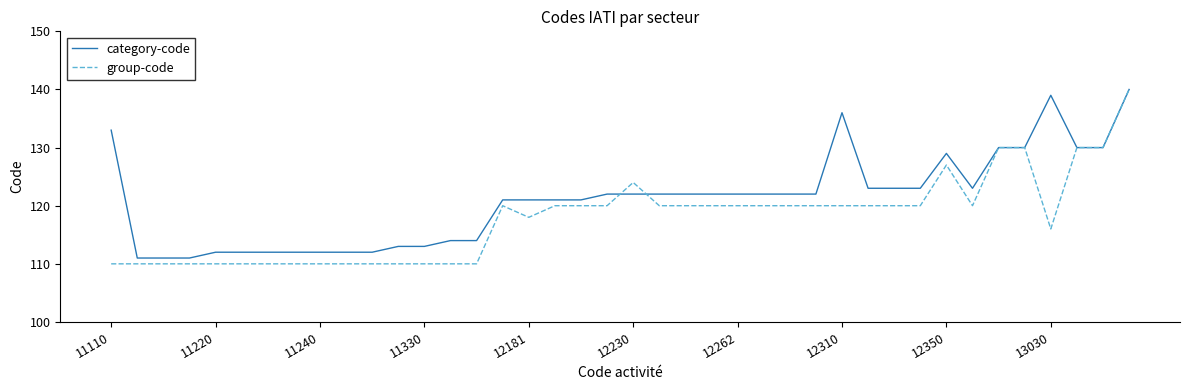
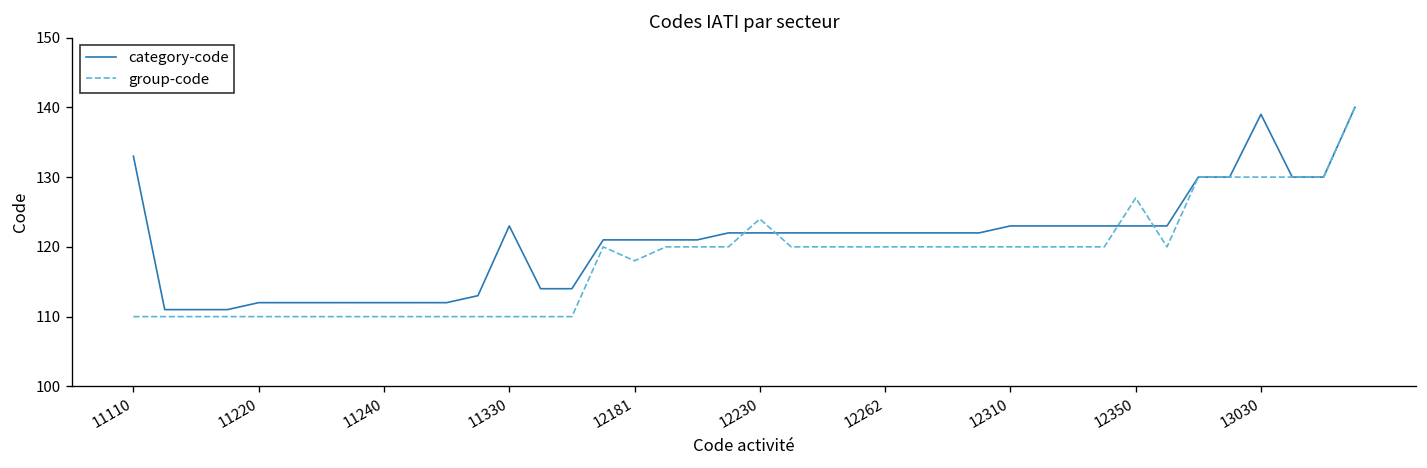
  {
    "category-code": {
      "11110": 133,
      "11220": 112,
      "11240": 112,
-     "11330": 113,
+     "11330": 123,
      "12181": 121,
      "12230": 122,
      "12262": 122,
-     "12310": 136,
-     "12350": 129,
+     "12310": 123,
+     "12350": 123,
      "13030": 139
    },
    "group-code": {
      "11110": 110,
      "11220": 110,
      "11240": 110,
      "11330": 110,
      "12181": 118,
      "12230": 124,
      "12262": 120,
      "12310": 120,
      "12350": 127,
-     "13030": 116
+     "13030": 130
    }
  }
